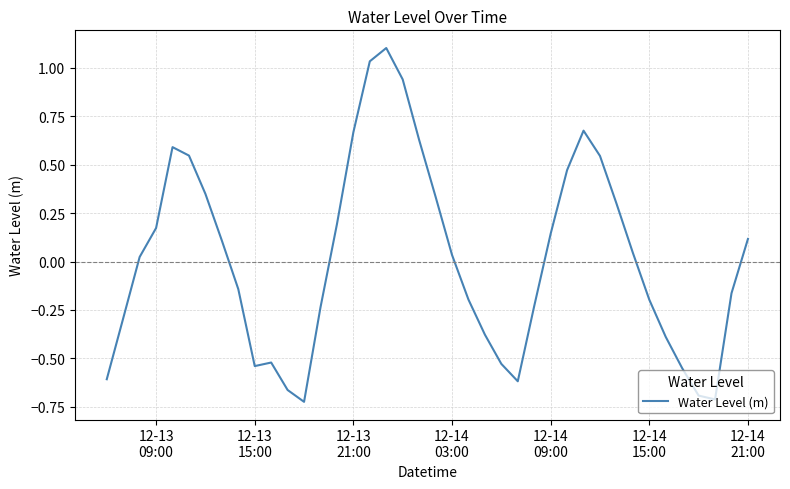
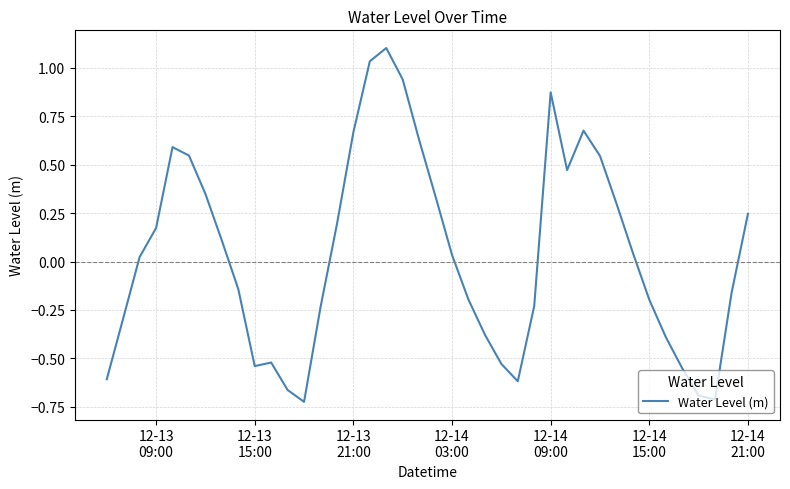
  {
    "12-13 09:00": 0.17,
    "12-13 15:00": -0.54,
    "12-13 21:00": 0.67,
    "12-14 03:00": 0.03,
-   "12-14 09:00": 0.14,
+   "12-14 09:00": 0.87,
    "12-14 15:00": -0.20,
-   "12-14 21:00": 0.12
+   "12-14 21:00": 0.25
  }
